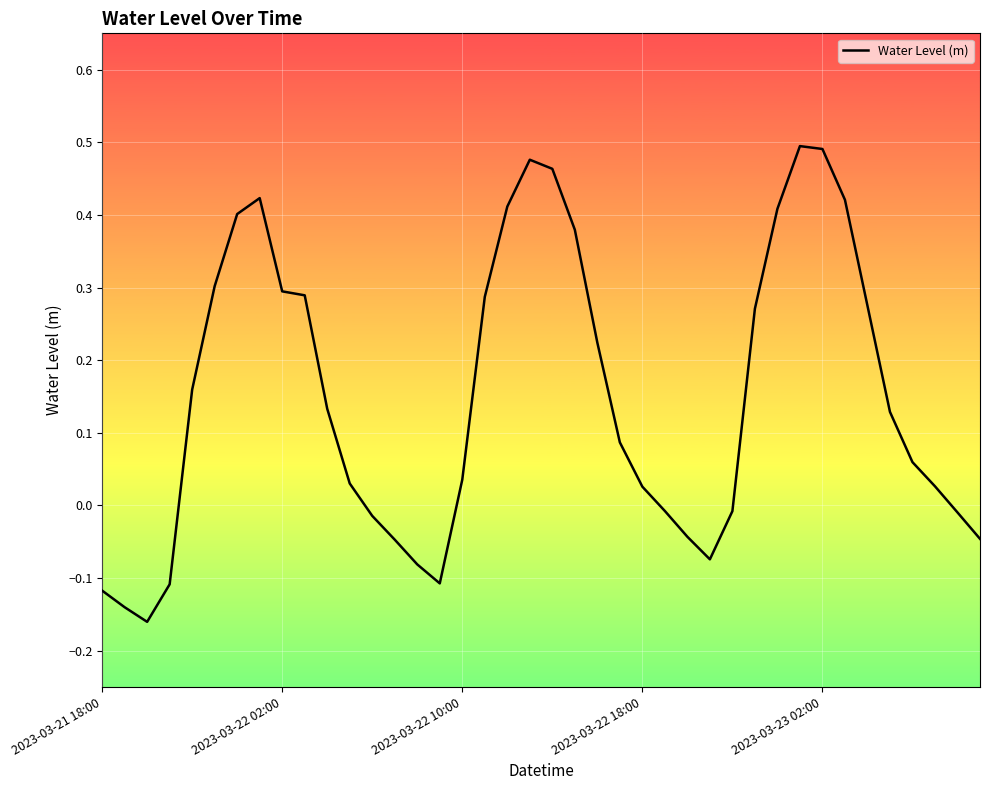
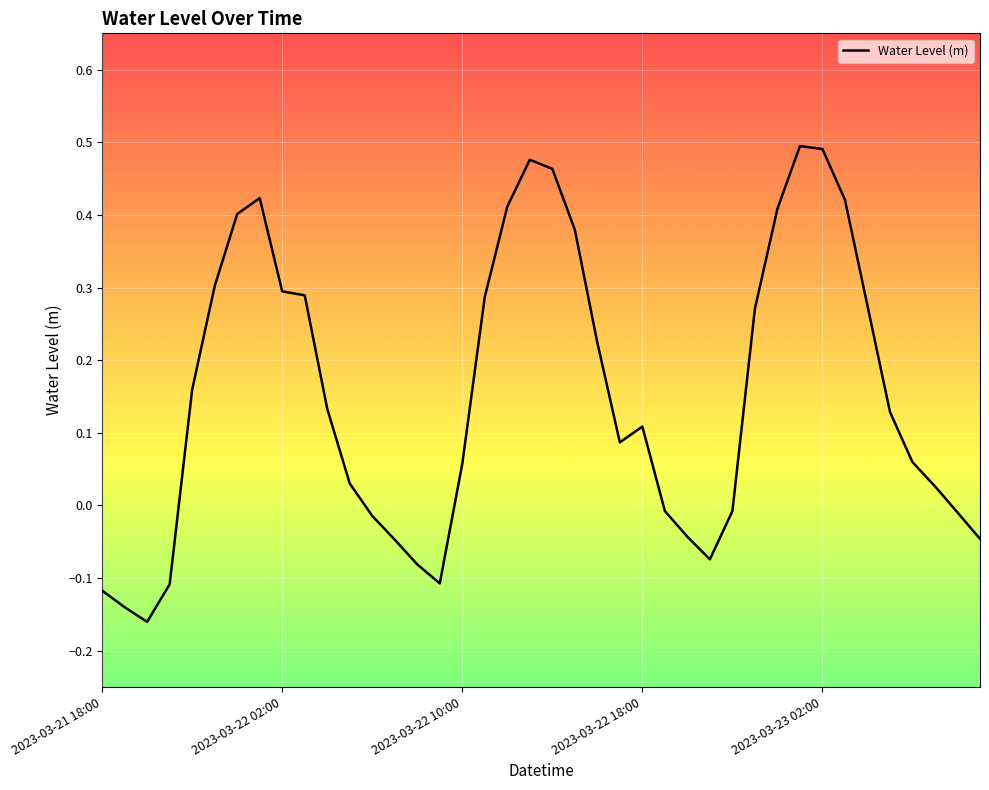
  {
    "2023-03-21 18:00": -0.12,
    "2023-03-22 02:00": 0.29,
-   "2023-03-22 10:00": 0.04,
-   "2023-03-22 18:00": 0.03,
+   "2023-03-22 10:00": 0.06,
+   "2023-03-22 18:00": 0.11,
    "2023-03-23 02:00": 0.49
  }
